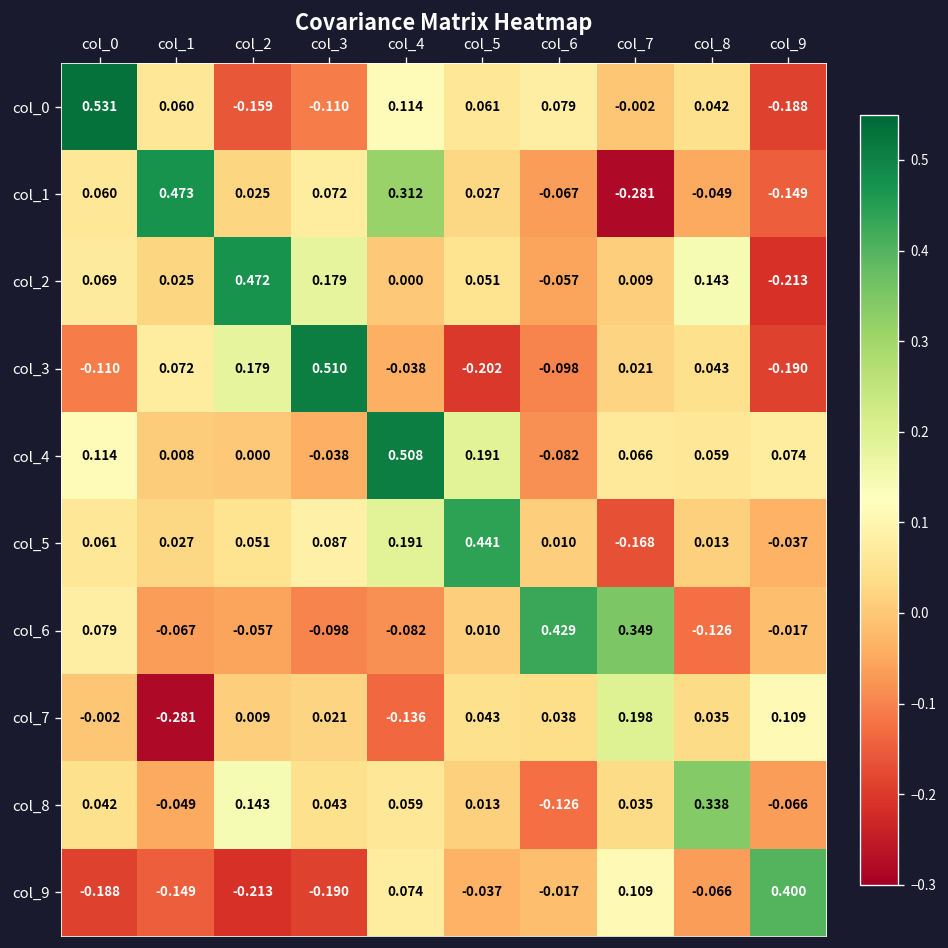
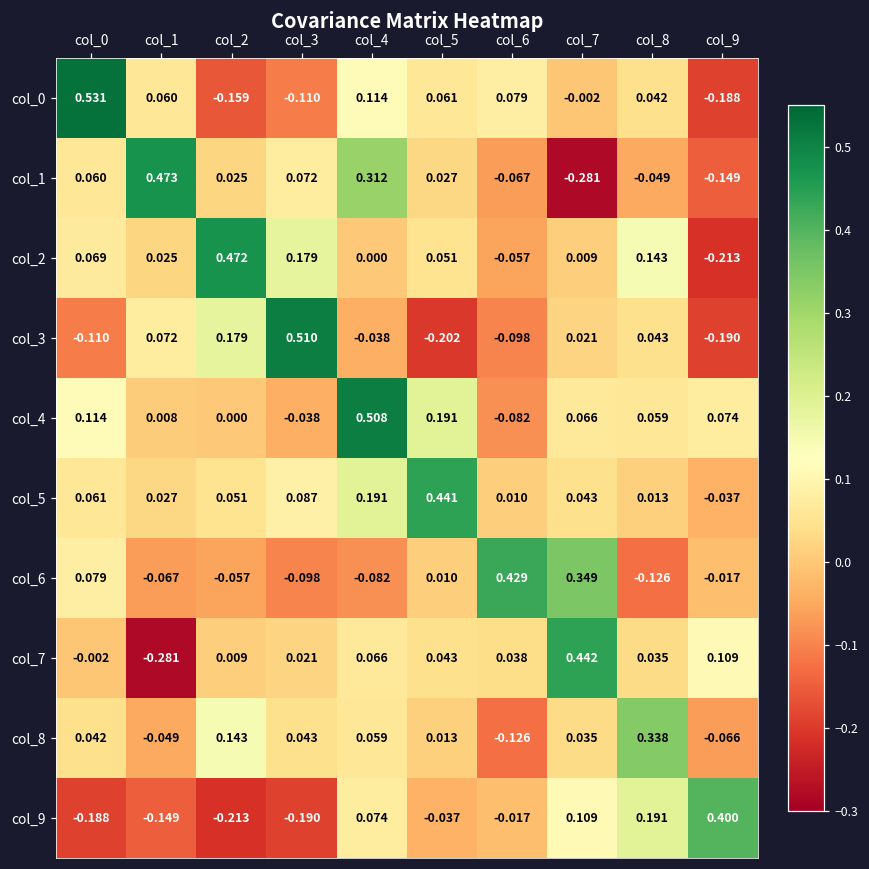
  {
    "col_0": {
      "col_0": 0.531,
      "col_1": 0.060,
      "col_2": -0.159,
      "col_3": -0.110,
      "col_4": 0.114,
      "col_5": 0.061,
      "col_6": 0.079,
      "col_7": -0.002,
      "col_8": 0.042,
      "col_9": -0.188
    },
    "col_1": {
      "col_0": 0.060,
      "col_1": 0.473,
      "col_2": 0.025,
      "col_3": 0.072,
      "col_4": 0.312,
      "col_5": 0.027,
      "col_6": -0.067,
      "col_7": -0.281,
      "col_8": -0.049,
      "col_9": -0.149
    },
    "col_2": {
      "col_0": 0.069,
      "col_1": 0.025,
      "col_2": 0.472,
      "col_3": 0.179,
      "col_4": 0.000,
      "col_5": 0.051,
      "col_6": -0.057,
      "col_7": 0.009,
      "col_8": 0.143,
      "col_9": -0.213
    },
    "col_3": {
      "col_0": -0.110,
      "col_1": 0.072,
      "col_2": 0.179,
      "col_3": 0.510,
      "col_4": -0.038,
      "col_5": -0.202,
      "col_6": -0.098,
      "col_7": 0.021,
      "col_8": 0.043,
      "col_9": -0.190
    },
    "col_4": {
      "col_0": 0.114,
      "col_1": 0.008,
      "col_2": 0.000,
      "col_3": -0.038,
      "col_4": 0.508,
      "col_5": 0.191,
      "col_6": -0.082,
      "col_7": 0.066,
      "col_8": 0.059,
      "col_9": 0.074
    },
    "col_5": {
      "col_0": 0.061,
      "col_1": 0.027,
      "col_2": 0.051,
      "col_3": 0.087,
      "col_4": 0.191,
      "col_5": 0.441,
      "col_6": 0.010,
-     "col_7": -0.168,
+     "col_7": 0.043,
      "col_8": 0.013,
      "col_9": -0.037
    },
    "col_6": {
      "col_0": 0.079,
      "col_1": -0.067,
      "col_2": -0.057,
      "col_3": -0.098,
      "col_4": -0.082,
      "col_5": 0.010,
      "col_6": 0.429,
      "col_7": 0.349,
      "col_8": -0.126,
      "col_9": -0.017
    },
    "col_7": {
      "col_0": -0.002,
      "col_1": -0.281,
      "col_2": 0.009,
      "col_3": 0.021,
-     "col_4": -0.136,
+     "col_4": 0.066,
      "col_5": 0.043,
      "col_6": 0.038,
-     "col_7": 0.198,
+     "col_7": 0.442,
      "col_8": 0.035,
      "col_9": 0.109
    },
    "col_8": {
      "col_0": 0.042,
      "col_1": -0.049,
      "col_2": 0.143,
      "col_3": 0.043,
      "col_4": 0.059,
      "col_5": 0.013,
      "col_6": -0.126,
      "col_7": 0.035,
      "col_8": 0.338,
      "col_9": -0.066
    },
    "col_9": {
      "col_0": -0.188,
      "col_1": -0.149,
      "col_2": -0.213,
      "col_3": -0.190,
      "col_4": 0.074,
      "col_5": -0.037,
      "col_6": -0.017,
      "col_7": 0.109,
-     "col_8": -0.066,
+     "col_8": 0.191,
      "col_9": 0.400
    }
  }
